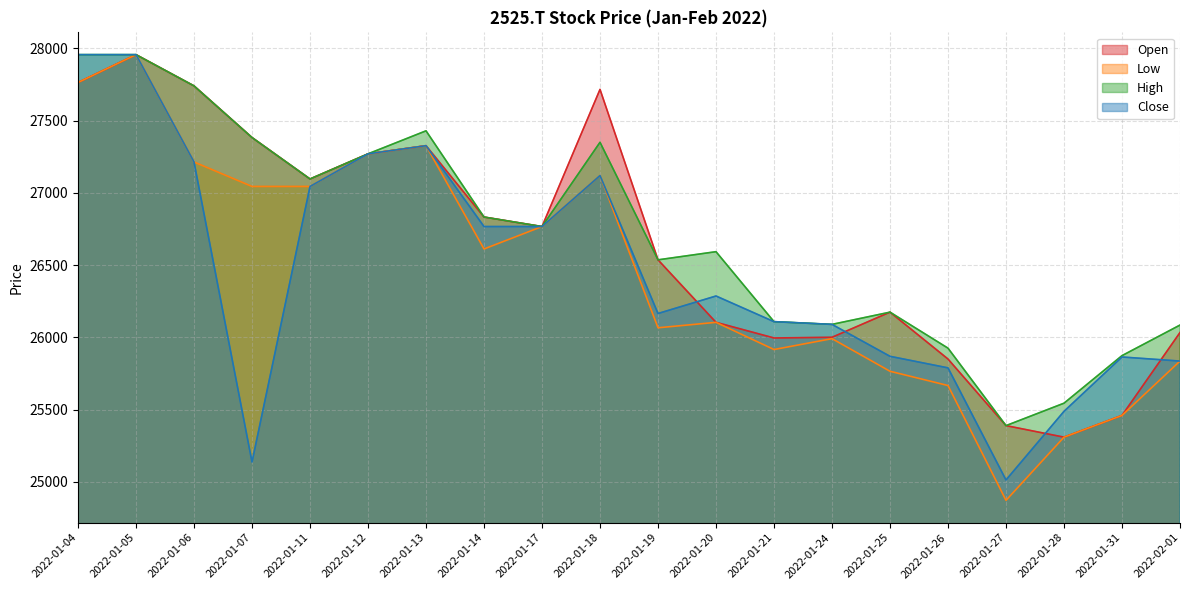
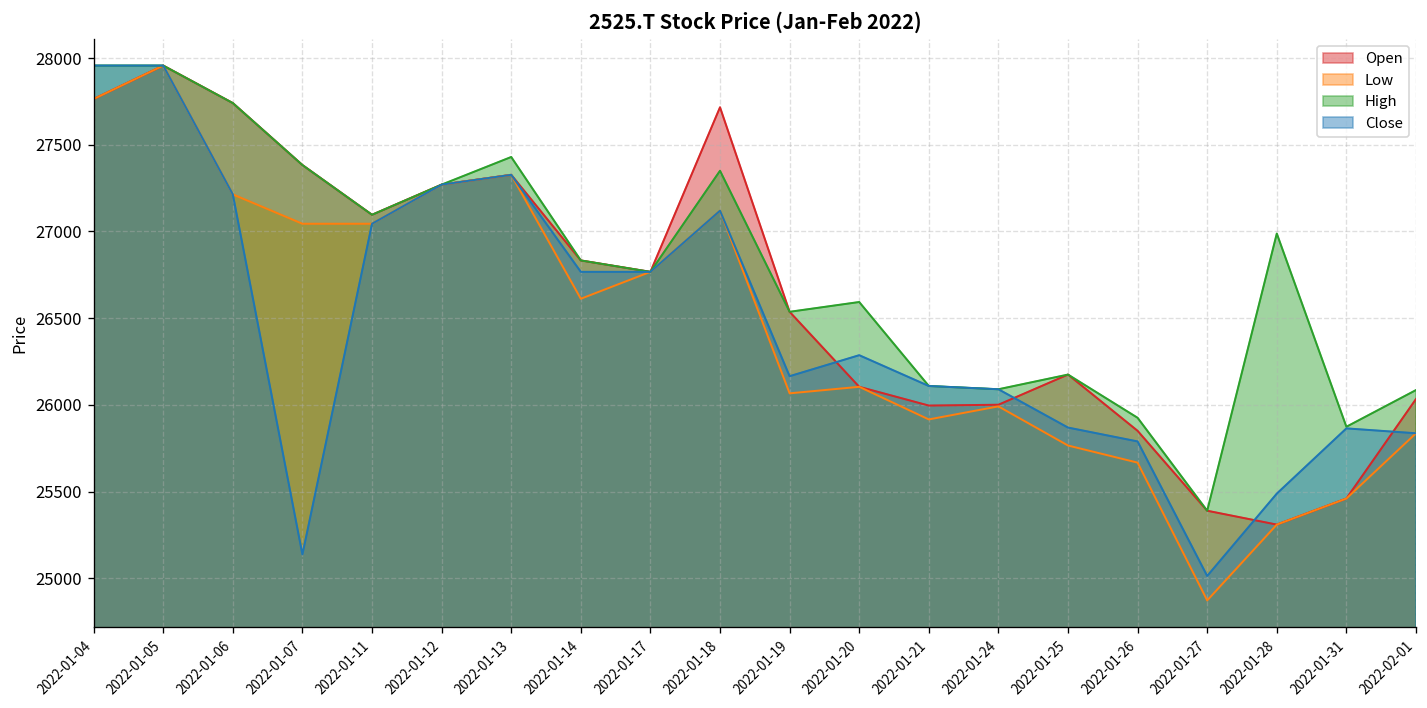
  {
    "Open": {
      "2022-01-18": 27720,
      "2022-01-21": 26000,
      "2022-01-26": 25850,
      "2022-02-01": 26030
    },
    "Low": {
      "2022-01-07": 27040,
      "2022-01-14": 26610,
      "2022-01-19": 26070,
      "2022-01-21": 25920,
      "2022-01-25": 25770,
      "2022-01-26": 25670,
      "2022-01-27": 24870
    },
    "High": {
      "2022-01-13": 27430,
      "2022-01-18": 27350,
      "2022-01-20": 26590,
      "2022-01-26": 25930,
-     "2022-01-28": 25540,
+     "2022-01-28": 26990,
      "2022-02-01": 26090
    },
    "Close": {
      "2022-01-07": 25140,
      "2022-01-14": 26770,
      "2022-01-19": 26170,
      "2022-01-20": 26290,
      "2022-01-25": 25870,
      "2022-01-26": 25790,
      "2022-01-27": 25010,
      "2022-01-28": 25490
    }
  }
